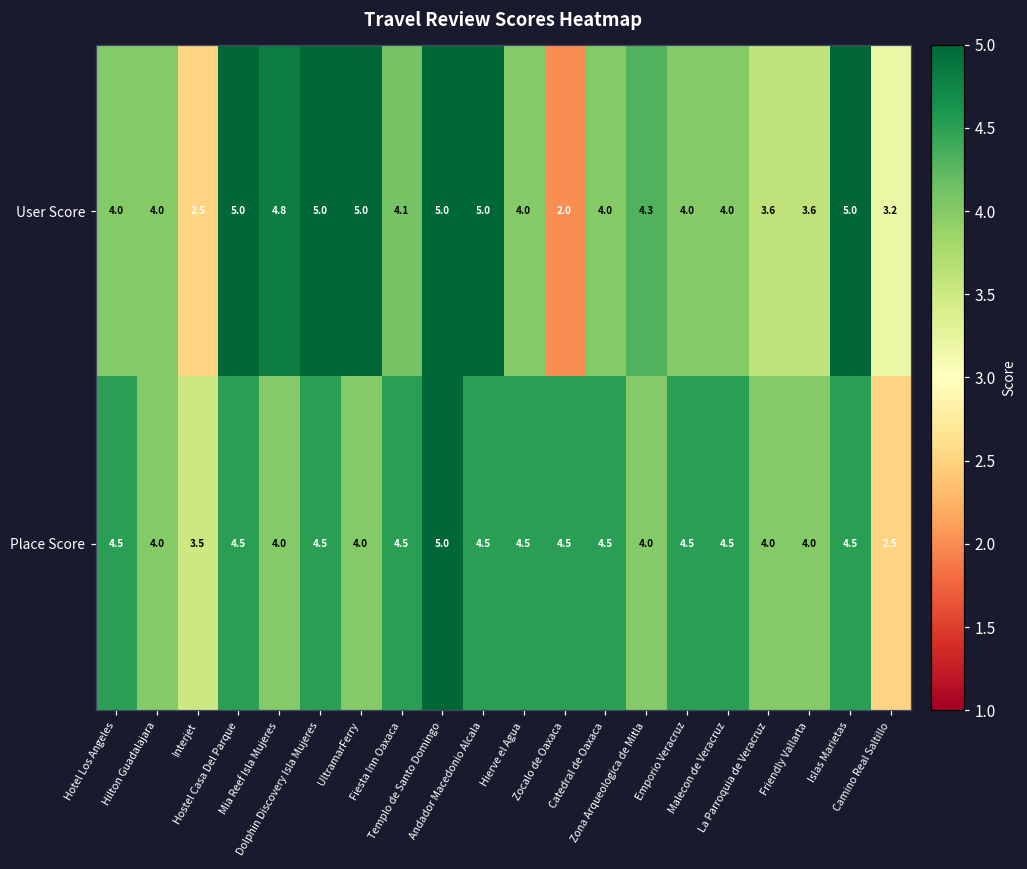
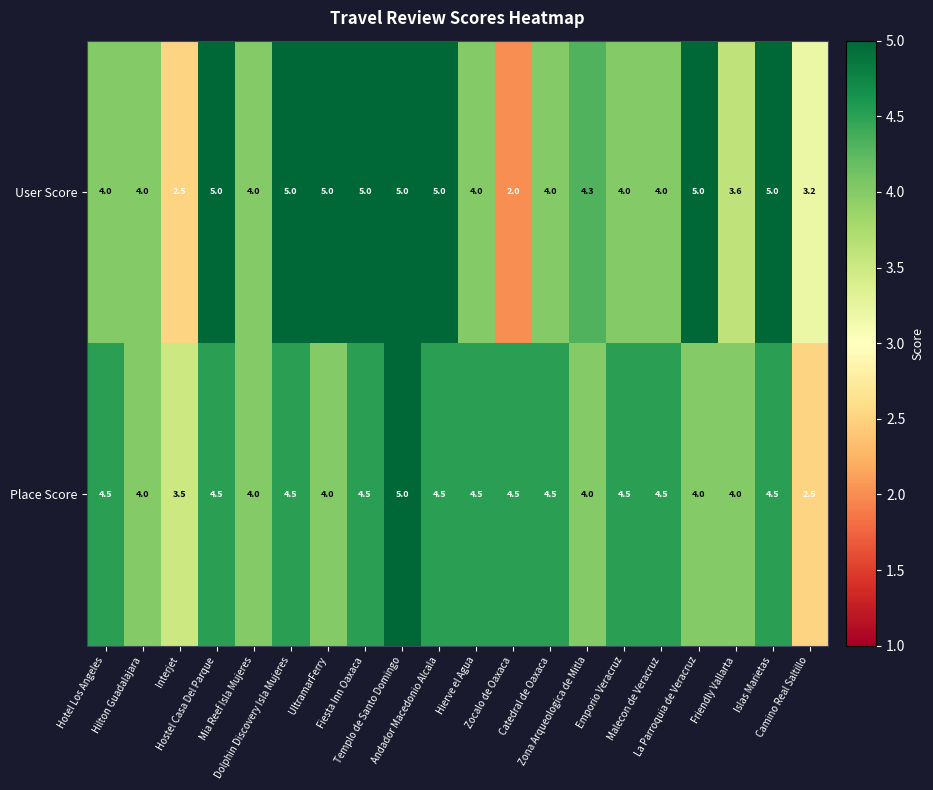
  {
    "User Score": {
      "Hotel Los Angeles": 4.0,
      "Hilton Guadalajara": 4.0,
      "Interjet": 2.5,
      "Hostel Casa Del Parque": 5.0,
-     "Mia Reef Isla Mujeres": 4.8,
+     "Mia Reef Isla Mujeres": 4.0,
      "Dolphin Discovery Isla Mujeres": 5.0,
      "UltramarFerry": 5.0,
-     "Fiesta Inn Oaxaca": 4.1,
+     "Fiesta Inn Oaxaca": 5.0,
      "Templo de Santo Domingo": 5.0,
      "Andador Macedonio Alcala": 5.0,
      "Hierve el Agua": 4.0,
      "Zocalo de Oaxaca": 2.0,
      "Catedral de Oaxaca": 4.0,
      "Zona Arqueologica de Mitla": 4.3,
      "Emporio Veracruz": 4.0,
      "Malecon de Veracruz": 4.0,
-     "La Parroquia de Veracruz": 3.6,
+     "La Parroquia de Veracruz": 5.0,
      "Friendly Vallarta": 3.6,
      "Islas Marietas": 5.0,
      "Camino Real Saltillo": 3.2
    },
    "Place Score": {
      "Hotel Los Angeles": 4.5,
      "Hilton Guadalajara": 4.0,
      "Interjet": 3.5,
      "Hostel Casa Del Parque": 4.5,
      "Mia Reef Isla Mujeres": 4.0,
      "Dolphin Discovery Isla Mujeres": 4.5,
      "UltramarFerry": 4.0,
      "Fiesta Inn Oaxaca": 4.5,
      "Templo de Santo Domingo": 5.0,
      "Andador Macedonio Alcala": 4.5,
      "Hierve el Agua": 4.5,
      "Zocalo de Oaxaca": 4.5,
      "Catedral de Oaxaca": 4.5,
      "Zona Arqueologica de Mitla": 4.0,
      "Emporio Veracruz": 4.5,
      "Malecon de Veracruz": 4.5,
      "La Parroquia de Veracruz": 4.0,
      "Friendly Vallarta": 4.0,
      "Islas Marietas": 4.5,
      "Camino Real Saltillo": 2.5
    }
  }
